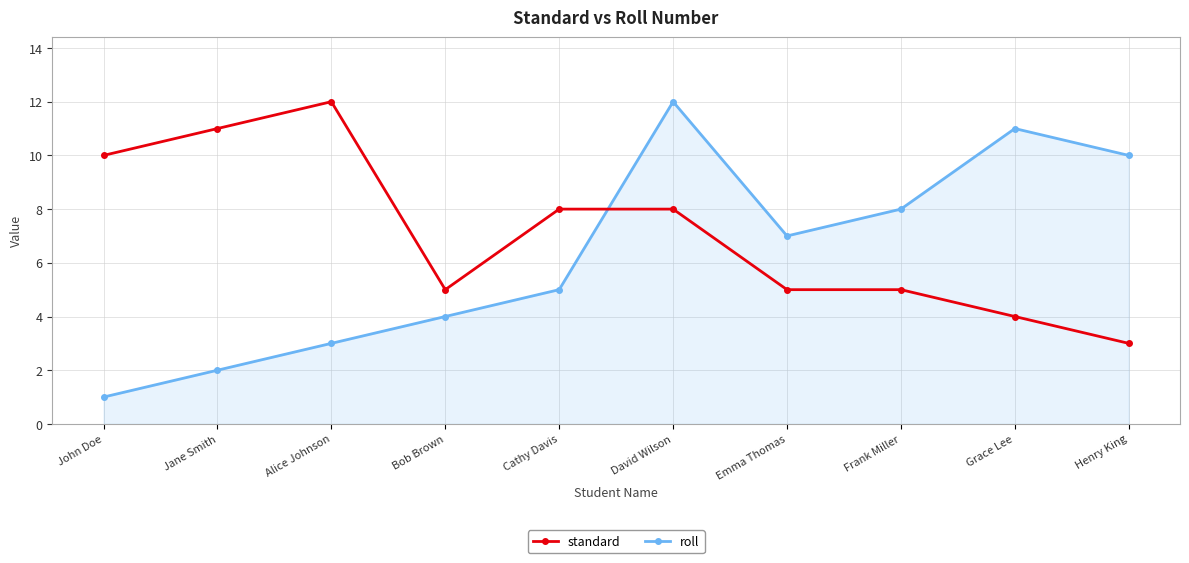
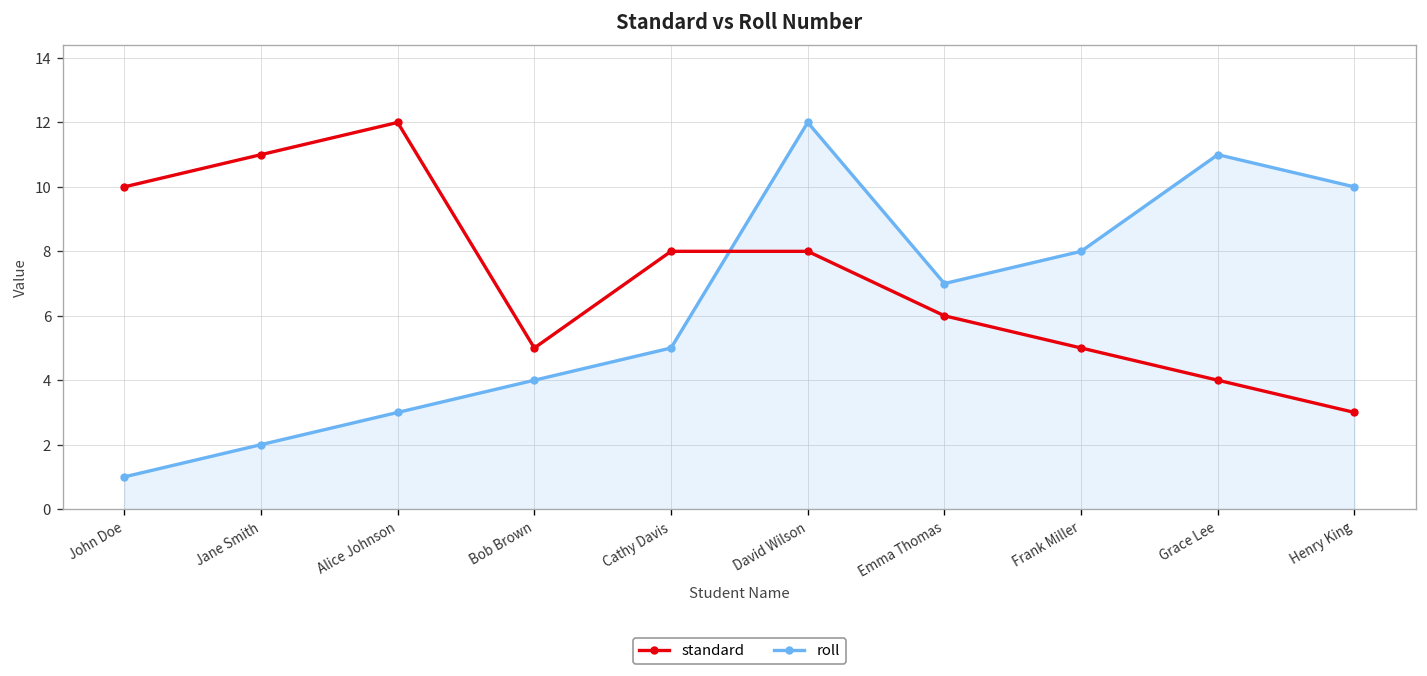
  {
    "standard": {
      "John Doe": 10,
      "Jane Smith": 11,
      "Alice Johnson": 12,
      "Bob Brown": 5,
      "Cathy Davis": 8,
      "David Wilson": 8,
-     "Emma Thomas": 5,
+     "Emma Thomas": 6,
      "Frank Miller": 5,
      "Grace Lee": 4,
      "Henry King": 3
    },
    "roll": {
      "John Doe": 1,
      "Jane Smith": 2,
      "Alice Johnson": 3,
      "Bob Brown": 4,
      "Cathy Davis": 5,
      "David Wilson": 12,
      "Emma Thomas": 7,
      "Frank Miller": 8,
      "Grace Lee": 11,
      "Henry King": 10
    }
  }
